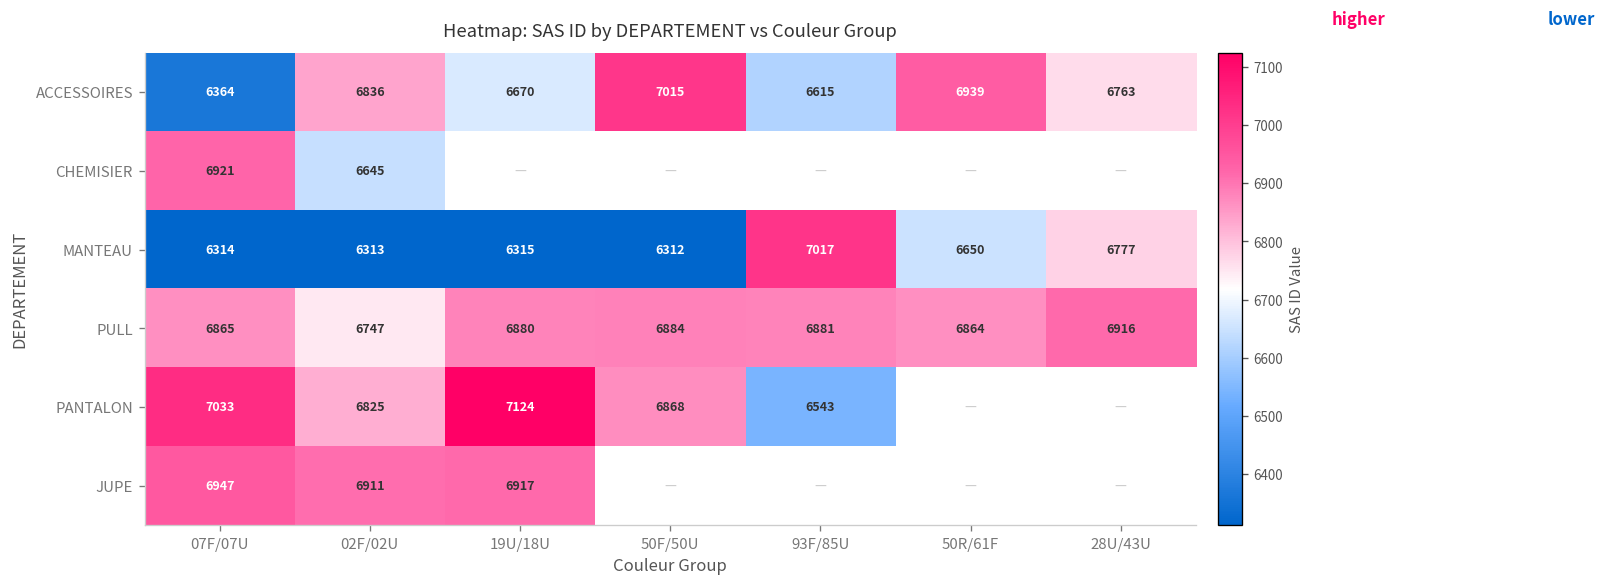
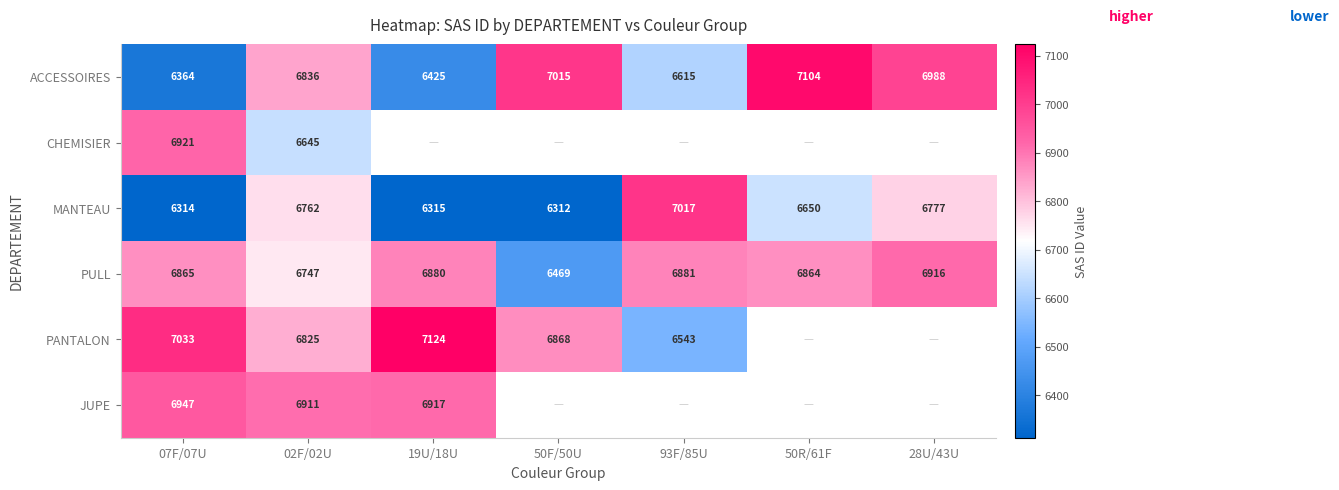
  {
    "ACCESSOIRES": {
      "07F/07U": 6364,
      "02F/02U": 6836,
-     "19U/18U": 6670,
+     "19U/18U": 6425,
      "50F/50U": 7015,
      "93F/85U": 6615,
-     "50R/61F": 6939,
-     "28U/43U": 6763
+     "50R/61F": 7104,
+     "28U/43U": 6988
    },
    "CHEMISIER": {
      "07F/07U": 6921,
      "02F/02U": 6645
    },
    "MANTEAU": {
      "07F/07U": 6314,
-     "02F/02U": 6313,
+     "02F/02U": 6762,
      "19U/18U": 6315,
      "50F/50U": 6312,
      "93F/85U": 7017,
      "50R/61F": 6650,
      "28U/43U": 6777
    },
    "PULL": {
      "07F/07U": 6865,
      "02F/02U": 6747,
      "19U/18U": 6880,
-     "50F/50U": 6884,
+     "50F/50U": 6469,
      "93F/85U": 6881,
      "50R/61F": 6864,
      "28U/43U": 6916
    },
    "PANTALON": {
      "07F/07U": 7033,
      "02F/02U": 6825,
      "19U/18U": 7124,
      "50F/50U": 6868,
      "93F/85U": 6543
    },
    "JUPE": {
      "07F/07U": 6947,
      "02F/02U": 6911,
      "19U/18U": 6917
    }
  }
